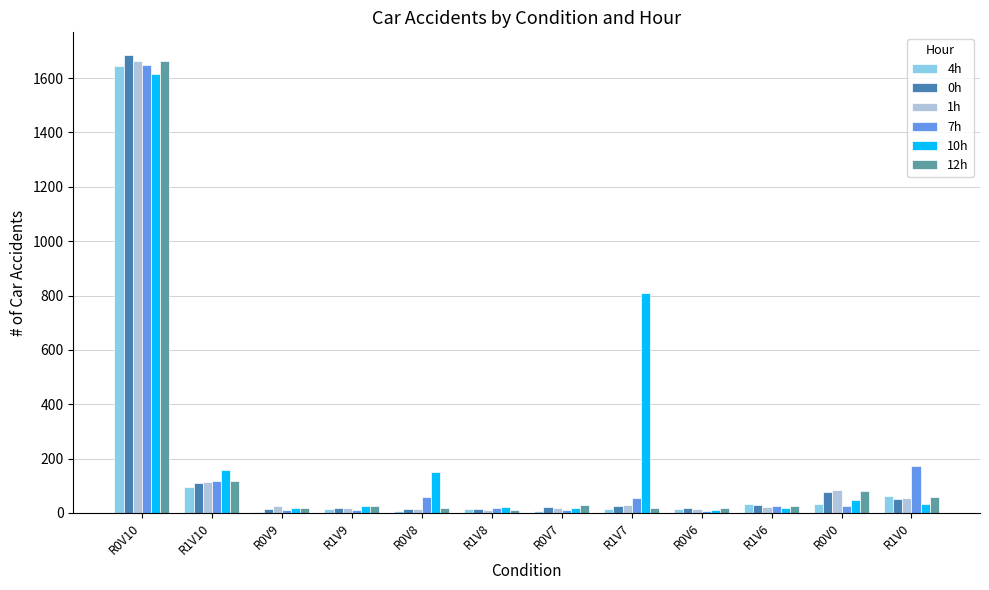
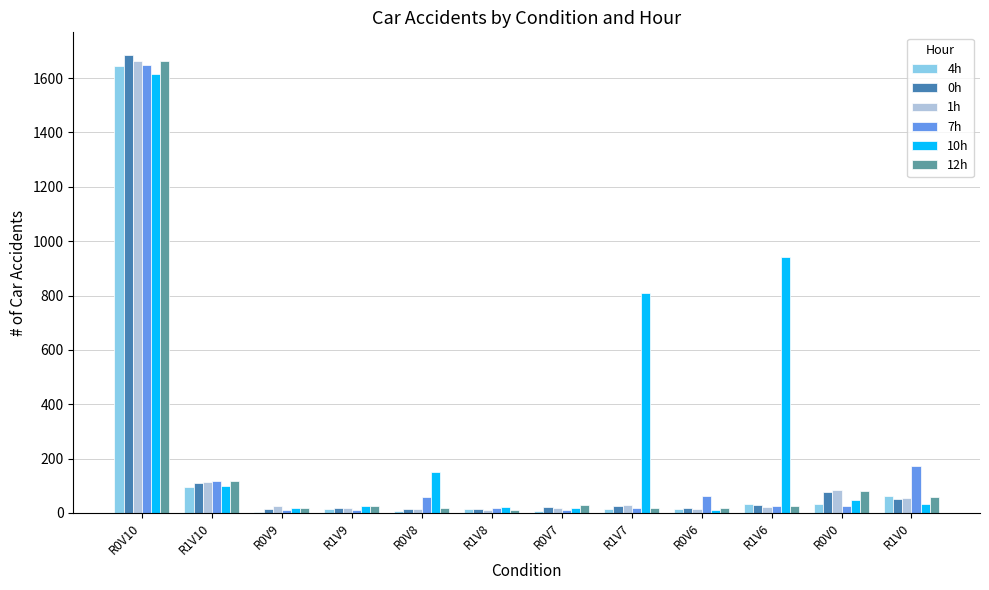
  {
    "7h": {
      "R0V10": 1650,
      "R1V10": 120,
      "R0V9": 10,
      "R1V9": 10,
      "R0V8": 60,
      "R1V8": 20,
      "R0V7": 10,
-     "R1V7": 60,
-     "R0V6": 10,
+     "R1V7": 20,
+     "R0V6": 60,
      "R1V6": 30,
      "R0V0": 30,
      "R1V0": 170
    },
    "10h": {
      "R0V10": 1620,
-     "R1V10": 160,
+     "R1V10": 100,
      "R0V9": 20,
      "R1V9": 20,
      "R0V8": 150,
      "R1V8": 20,
      "R0V7": 20,
      "R1V7": 810,
      "R0V6": 10,
-     "R1V6": 20,
+     "R1V6": 940,
      "R0V0": 50,
      "R1V0": 30
    }
  }
